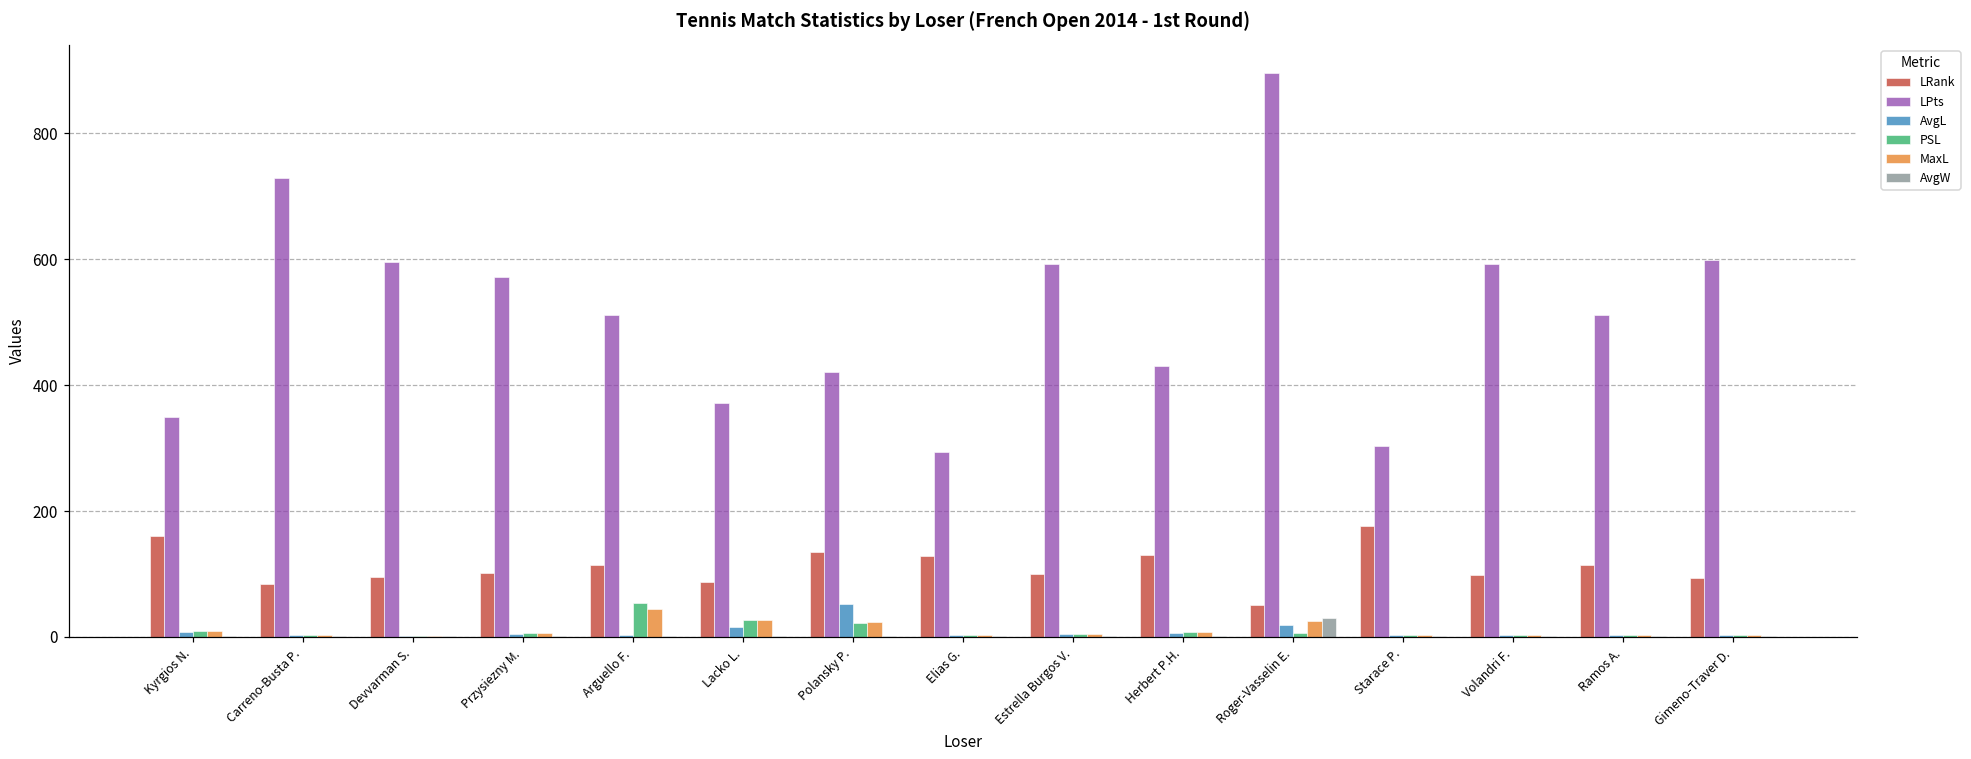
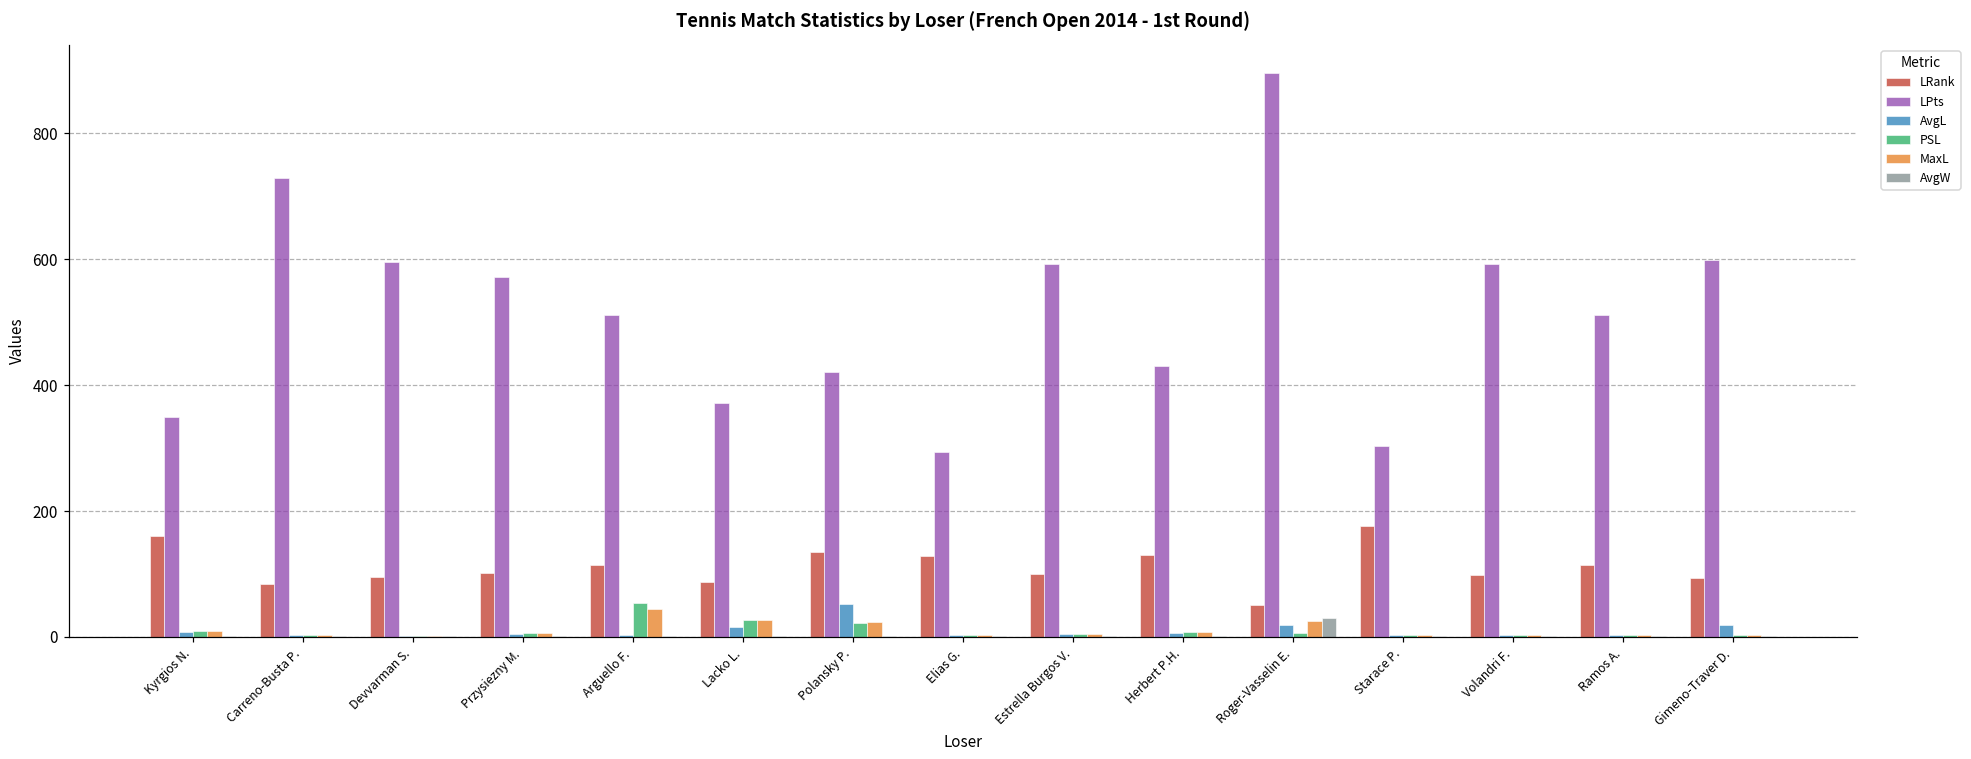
  {
    "LRank": {
      "Kyrgios N.": 160,
      "Carreno-Busta P.": 80,
      "Devvarman S.": 100,
      "Przysiezny M.": 100,
      "Arguello F.": 110,
      "Lacko L.": 90,
      "Polansky P.": 140,
      "Elias G.": 130,
      "Estrella Burgos V.": 100,
      "Herbert P.H.": 130,
      "Roger-Vasselin E.": 50,
      "Starace P.": 180,
      "Volandri F.": 100,
      "Ramos A.": 120,
      "Gimeno-Traver D.": 90
    },
    "LPts": {
      "Kyrgios N.": 350,
      "Carreno-Busta P.": 730,
      "Devvarman S.": 600,
      "Przysiezny M.": 570,
      "Arguello F.": 510,
      "Lacko L.": 370,
      "Polansky P.": 420,
      "Elias G.": 290,
      "Estrella Burgos V.": 590,
      "Herbert P.H.": 430,
      "Roger-Vasselin E.": 900,
      "Starace P.": 300,
      "Volandri F.": 590,
      "Ramos A.": 510,
      "Gimeno-Traver D.": 600
    },
    "AvgL": {
      "Kyrgios N.": 10,
      "Przysiezny M.": 10,
      "Lacko L.": 20,
      "Polansky P.": 50,
      "Herbert P.H.": 10,
      "Roger-Vasselin E.": 20,
-     "Gimeno-Traver D.": 0
+     "Gimeno-Traver D.": 20
    },
    "PSL": {
      "Kyrgios N.": 10,
      "Przysiezny M.": 10,
      "Arguello F.": 50,
      "Lacko L.": 30,
      "Polansky P.": 20,
      "Estrella Burgos V.": 0,
      "Herbert P.H.": 10,
      "Roger-Vasselin E.": 10
    },
    "MaxL": {
      "Kyrgios N.": 10,
      "Przysiezny M.": 10,
      "Arguello F.": 40,
      "Lacko L.": 30,
      "Polansky P.": 20,
      "Estrella Burgos V.": 0,
      "Herbert P.H.": 10,
      "Roger-Vasselin E.": 20
    },
    "AvgW": {
      "Roger-Vasselin E.": 30
    }
  }
